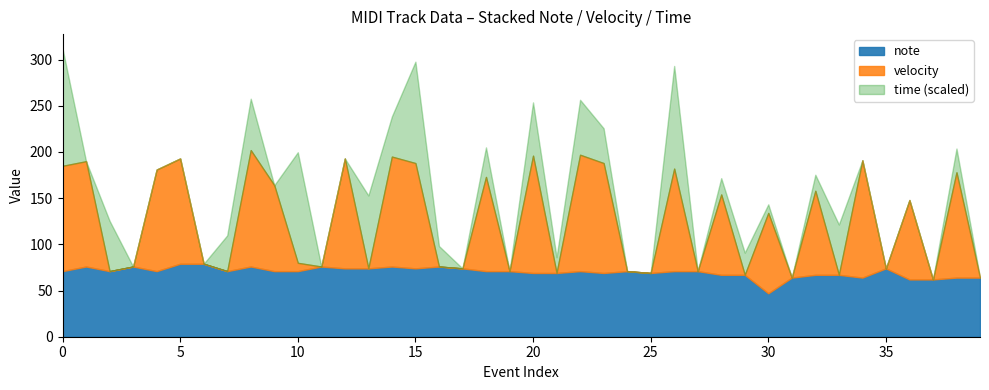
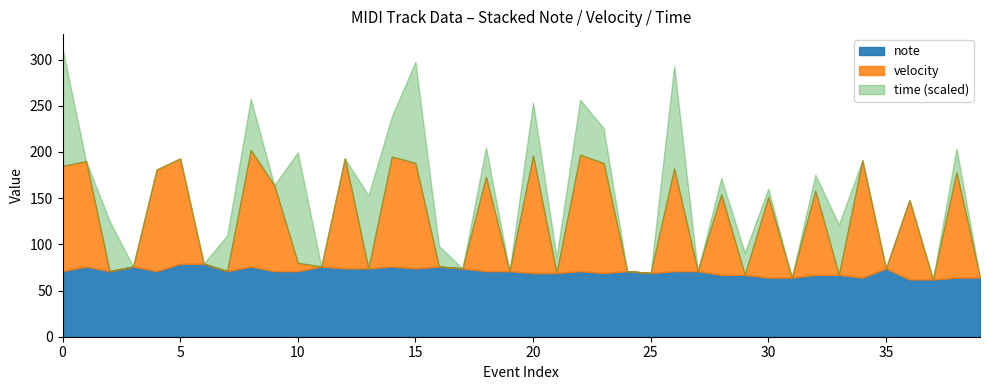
  {
    "note": {
      "0": 70,
      "5": 80,
      "10": 70,
      "15": 70,
      "20": 70,
-     "30": 50
+     "30": 60
    },
    "velocity": {
      "0": 110,
      "10": 10,
      "15": 110,
      "20": 130,
      "30": 90
    },
    "time (scaled)": {
      "0": 130,
      "10": 120,
      "15": 110,
      "20": 60,
      "30": 10
    }
  }
